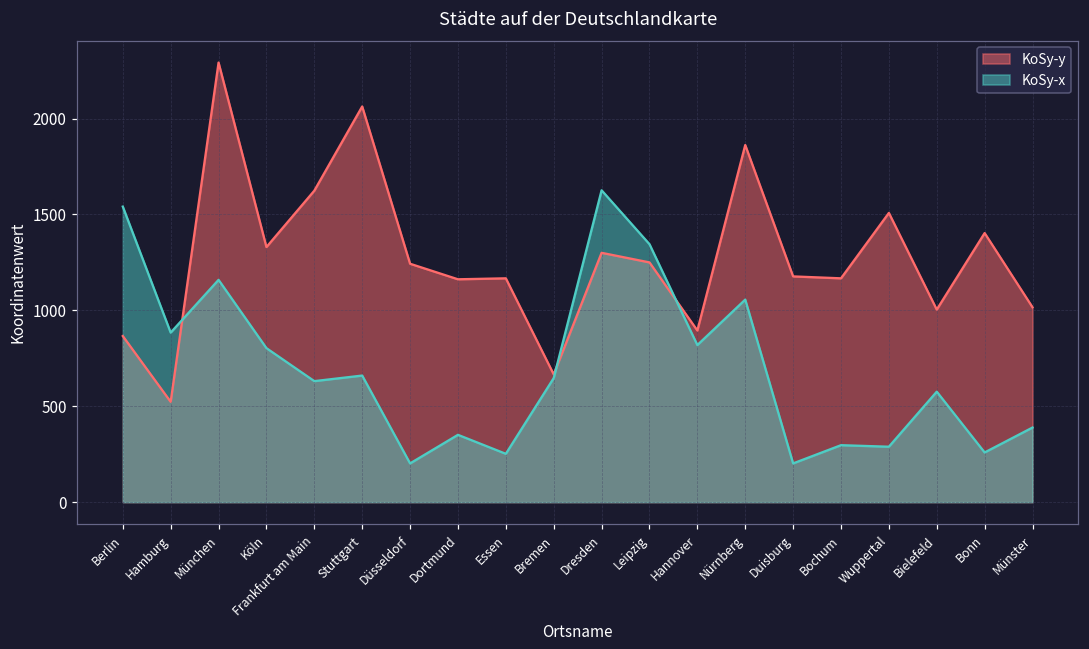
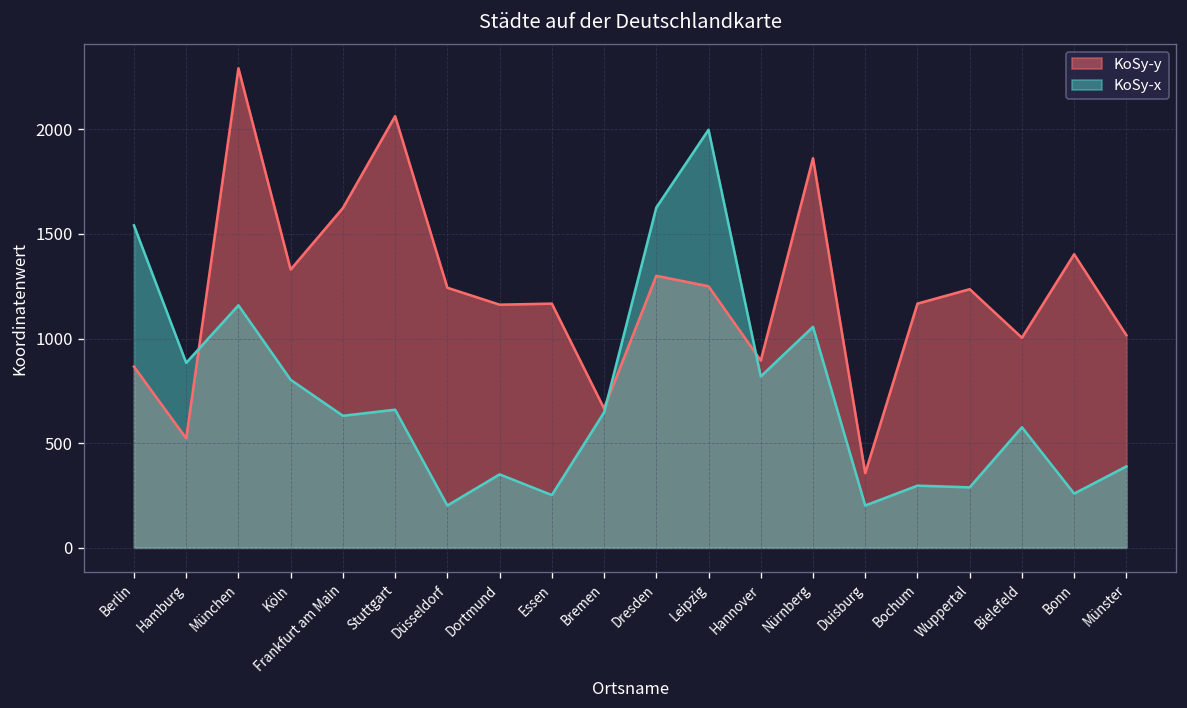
  {
    "KoSy-y": {
      "Berlin": 870,
      "Hamburg": 520,
      "München": 2290,
      "Köln": 1330,
      "Frankfurt am Main": 1620,
      "Stuttgart": 2060,
      "Düsseldorf": 1240,
      "Dortmund": 1160,
      "Essen": 1170,
      "Bremen": 670,
      "Dresden": 1300,
      "Leipzig": 1250,
      "Hannover": 900,
      "Nürnberg": 1860,
-     "Duisburg": 1180,
+     "Duisburg": 360,
      "Bochum": 1170,
-     "Wuppertal": 1510,
+     "Wuppertal": 1240,
      "Bielefeld": 1000,
      "Bonn": 1400,
      "Münster": 1020
    },
    "KoSy-x": {
      "Berlin": 1540,
      "Hamburg": 880,
      "München": 1160,
      "Köln": 800,
      "Frankfurt am Main": 630,
      "Stuttgart": 660,
      "Düsseldorf": 200,
      "Dortmund": 350,
      "Essen": 250,
      "Bremen": 650,
      "Dresden": 1630,
-     "Leipzig": 1350,
+     "Leipzig": 2000,
      "Hannover": 820,
      "Nürnberg": 1060,
      "Duisburg": 200,
      "Bochum": 300,
      "Wuppertal": 290,
      "Bielefeld": 580,
      "Bonn": 260,
      "Münster": 390
    }
  }
